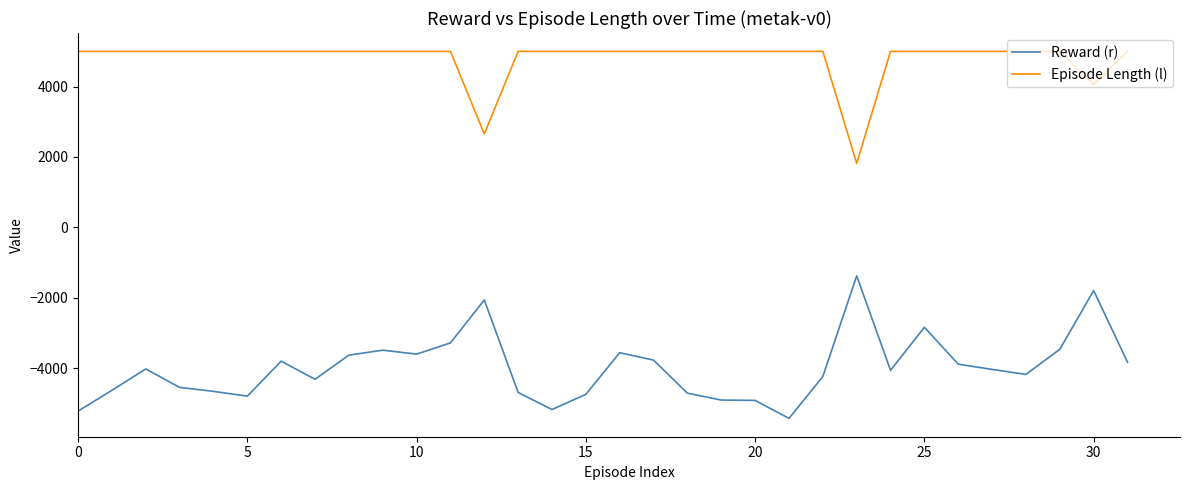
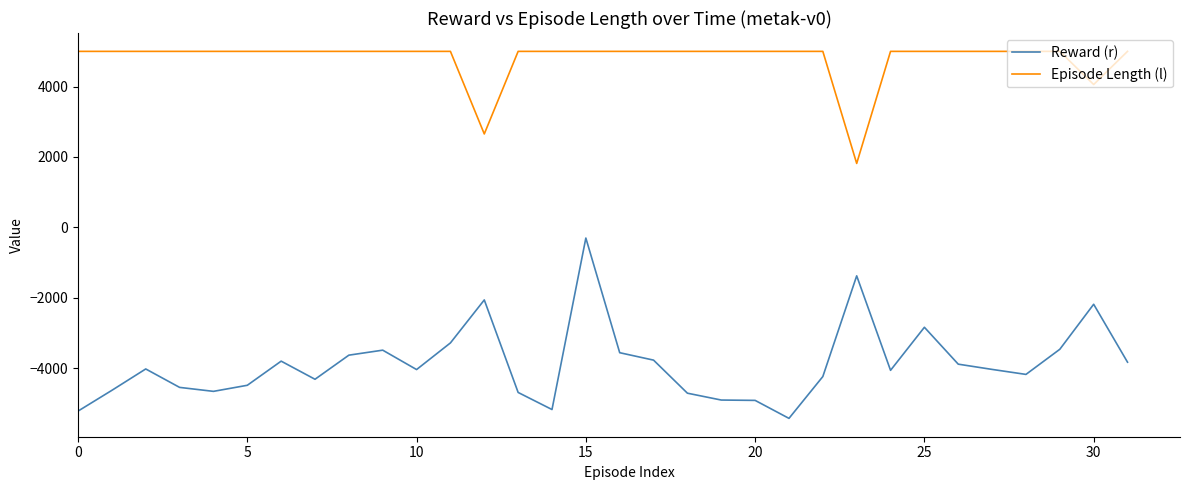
  {
    "Reward (r)": {
      "0": -5200,
-     "5": -4800,
-     "10": -3600,
-     "15": -4700,
+     "5": -4500,
+     "10": -4000,
+     "15": -300,
      "20": -4900,
      "25": -2800,
-     "30": -1800
+     "30": -2200
    },
    "Episode Length (l)": {
      "0": 5000,
      "5": 5000,
      "10": 5000,
      "15": 5000,
      "20": 5000,
      "25": 5000
    }
  }
